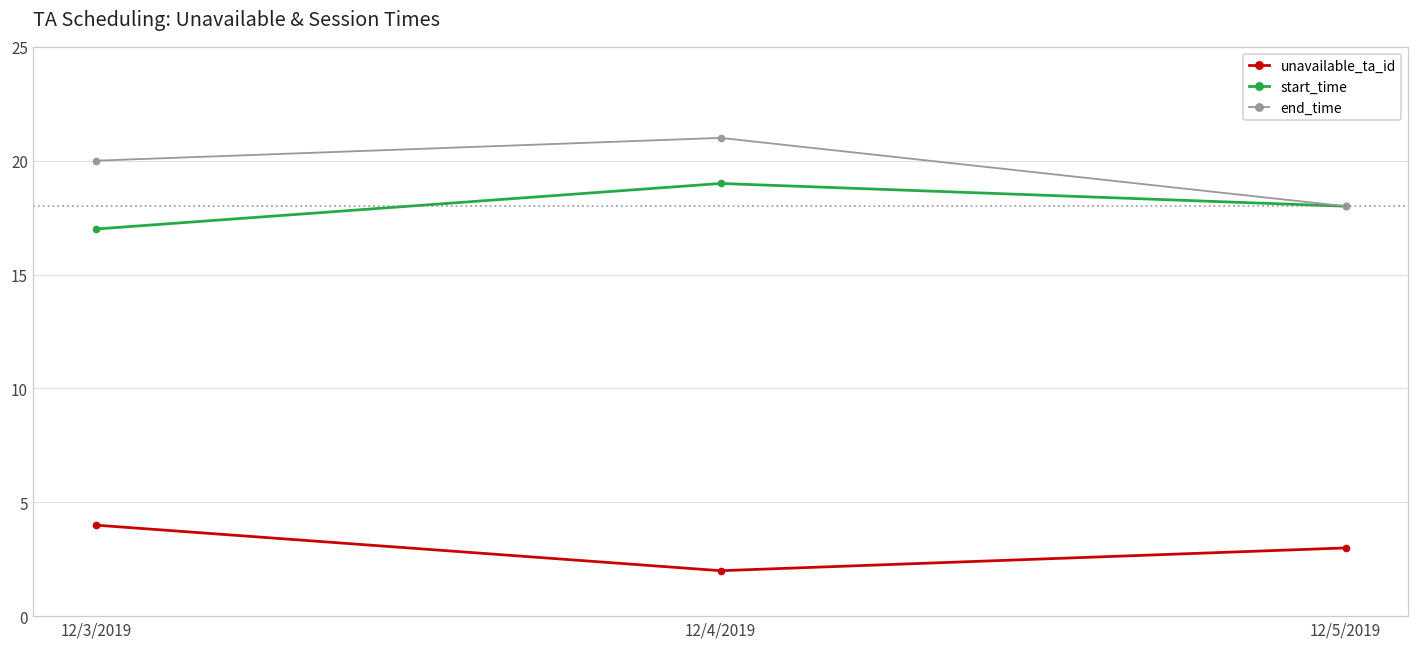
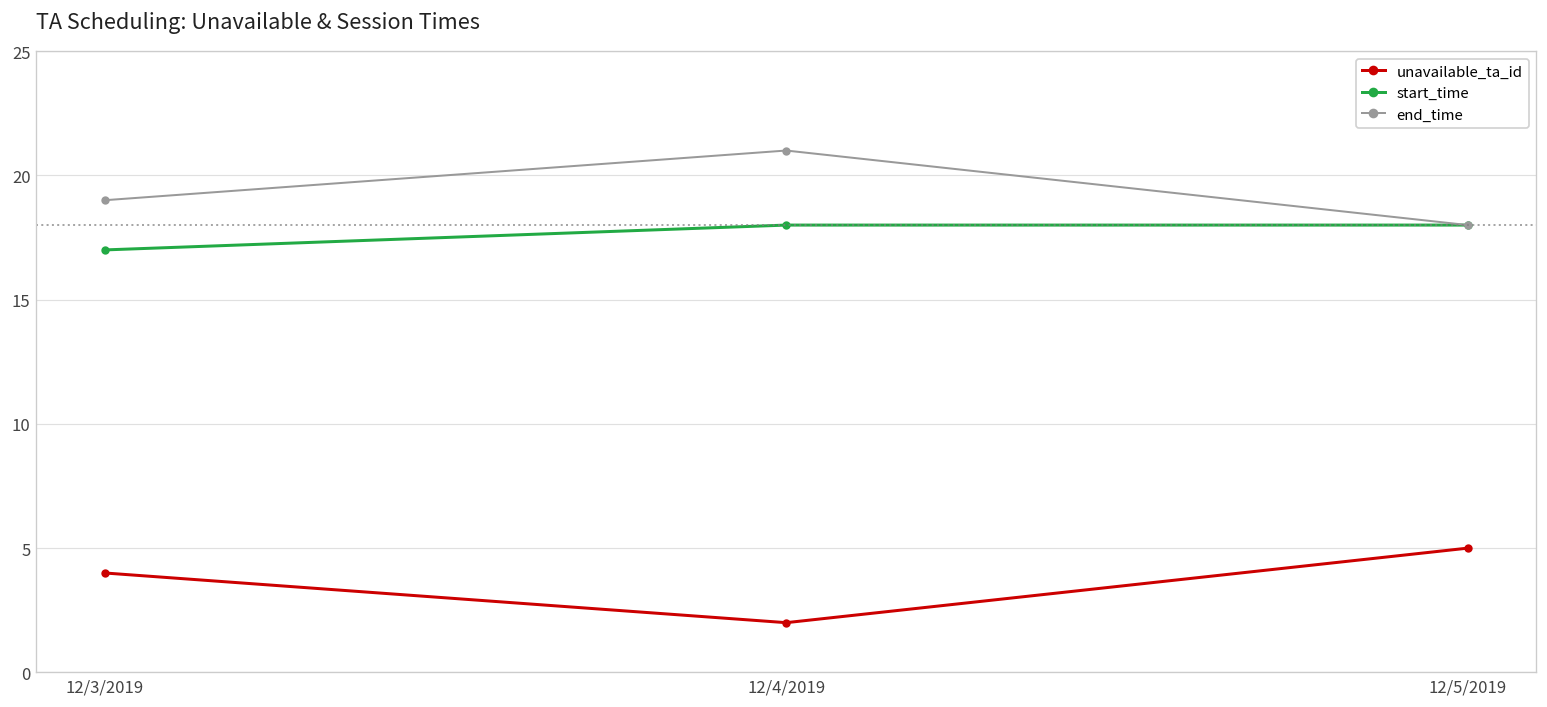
  {
    "unavailable_ta_id": {
      "12/3/2019": 4,
      "12/4/2019": 2,
-     "12/5/2019": 3
+     "12/5/2019": 5
    },
    "start_time": {
      "12/3/2019": 17,
-     "12/4/2019": 19
+     "12/4/2019": 18
    },
    "end_time": {
-     "12/3/2019": 20,
+     "12/3/2019": 19,
      "12/4/2019": 21
    }
  }
